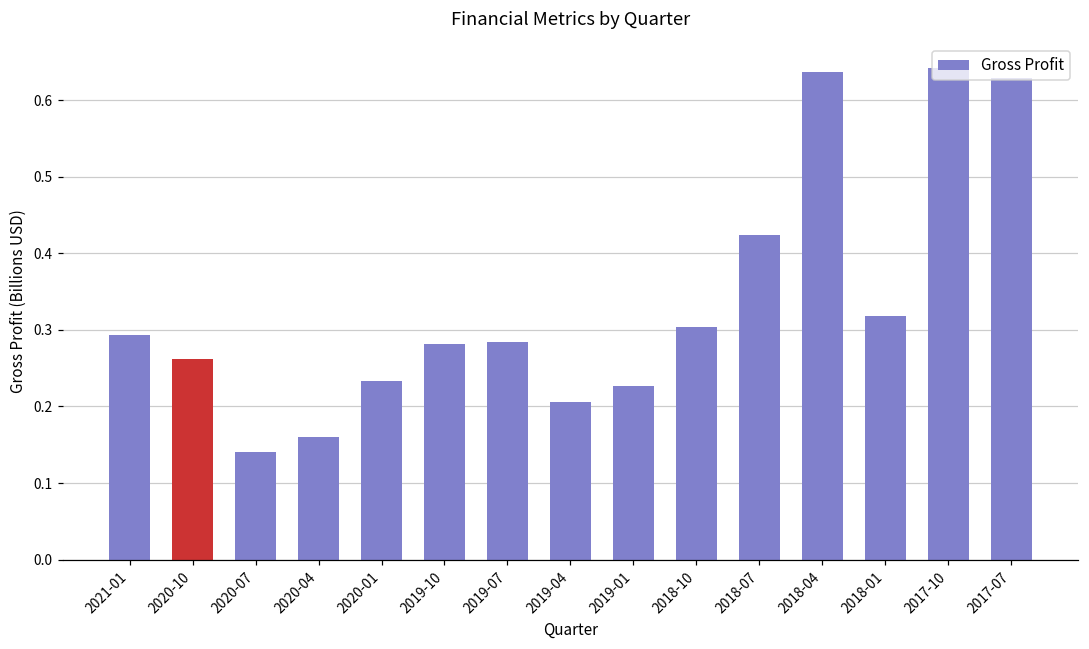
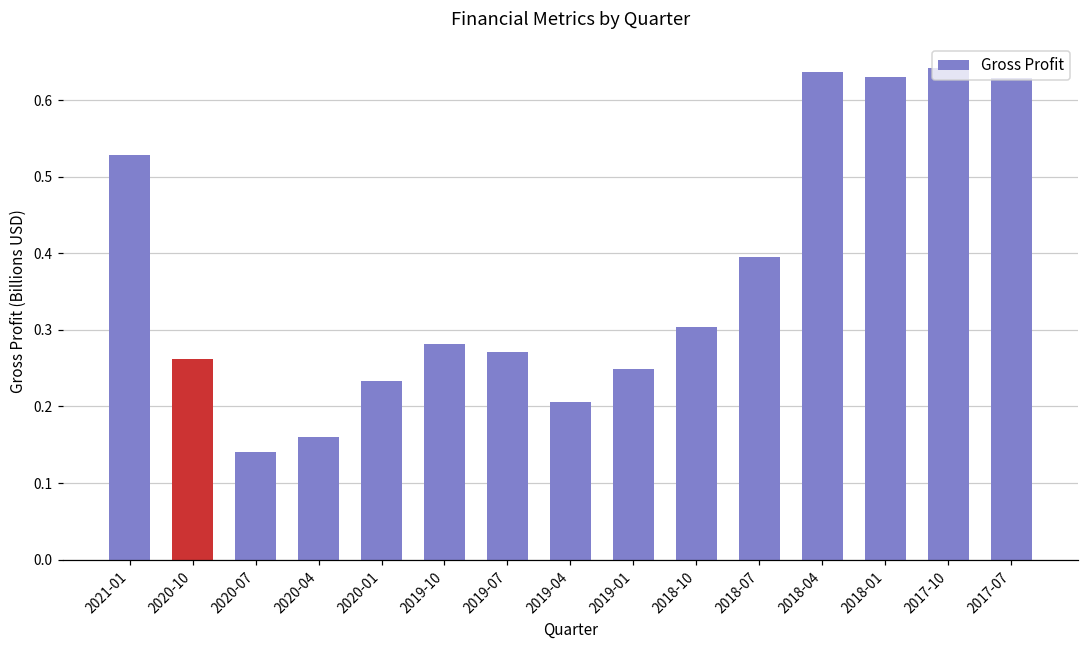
  {
-   "2021-01": 0.29,
+   "2021-01": 0.53,
    "2020-10": 0.26,
    "2020-07": 0.14,
    "2020-04": 0.16,
    "2020-01": 0.23,
    "2019-10": 0.28,
-   "2019-07": 0.28,
+   "2019-07": 0.27,
    "2019-04": 0.21,
-   "2019-01": 0.23,
+   "2019-01": 0.25,
    "2018-10": 0.30,
-   "2018-07": 0.42,
+   "2018-07": 0.39,
    "2018-04": 0.64,
-   "2018-01": 0.32
+   "2018-01": 0.63
  }
